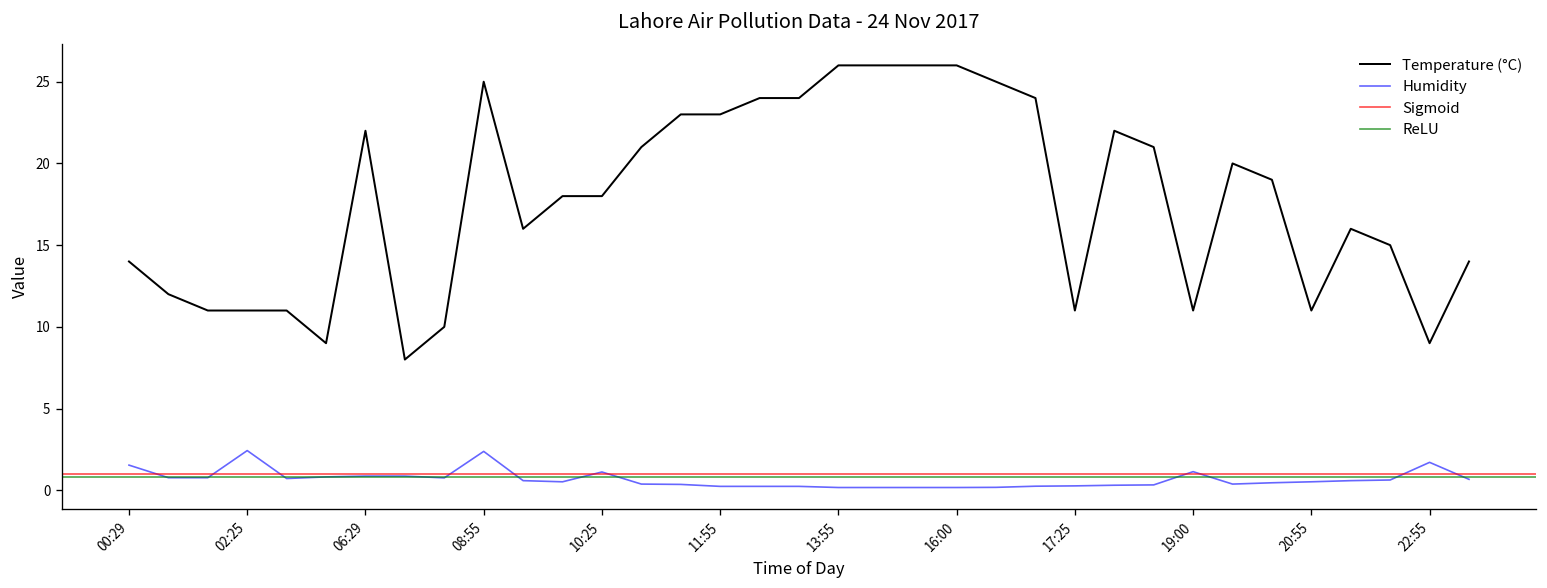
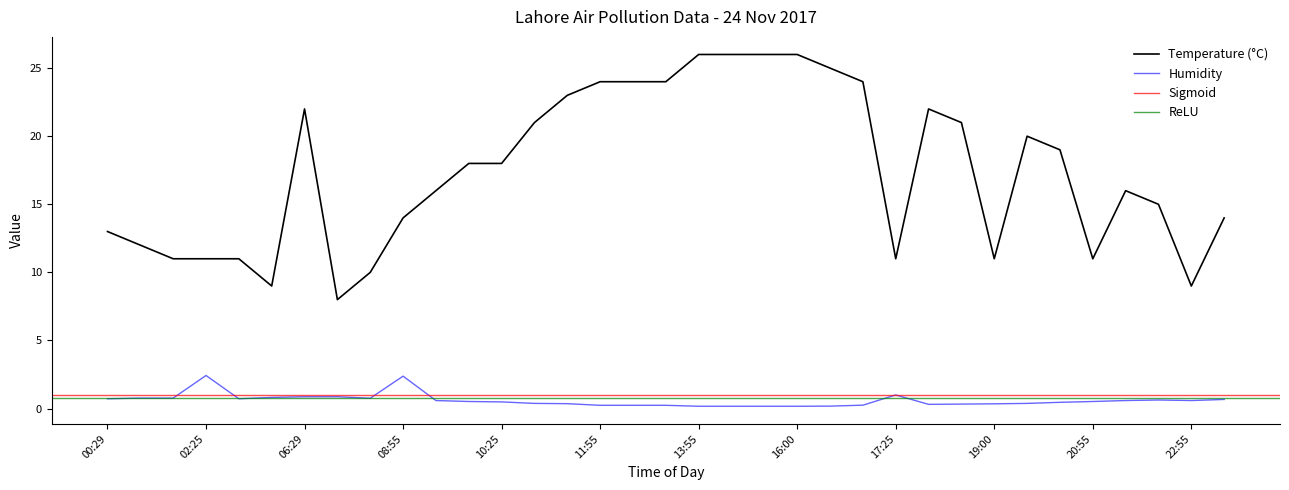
  {
    "Temperature (°C)": {
-     "00:29": 14,
+     "00:29": 13,
      "02:25": 11,
      "06:29": 22,
-     "08:55": 25,
+     "08:55": 14,
      "10:25": 18,
-     "11:55": 23,
+     "11:55": 24,
      "13:55": 26,
      "16:00": 26,
      "17:25": 11,
      "19:00": 11,
      "20:55": 11,
      "22:55": 9
    },
    "Humidity": {
-     "00:29": 1.5,
+     "00:29": 0.7,
      "02:25": 2.4,
      "06:29": 0.9,
      "08:55": 2.4,
-     "10:25": 1.1,
+     "10:25": 0.5,
      "11:55": 0.2,
      "13:55": 0.2,
      "16:00": 0.2,
-     "17:25": 0.3,
-     "19:00": 1.1,
+     "17:25": 1.0,
+     "19:00": 0.4,
      "20:55": 0.5,
-     "22:55": 1.7
+     "22:55": 0.6
    }
  }
